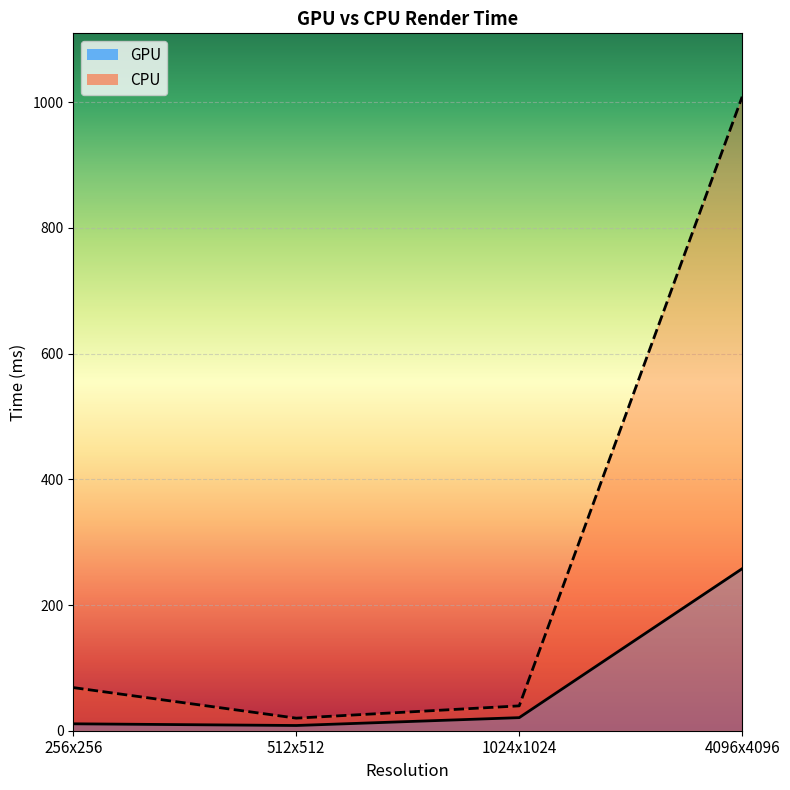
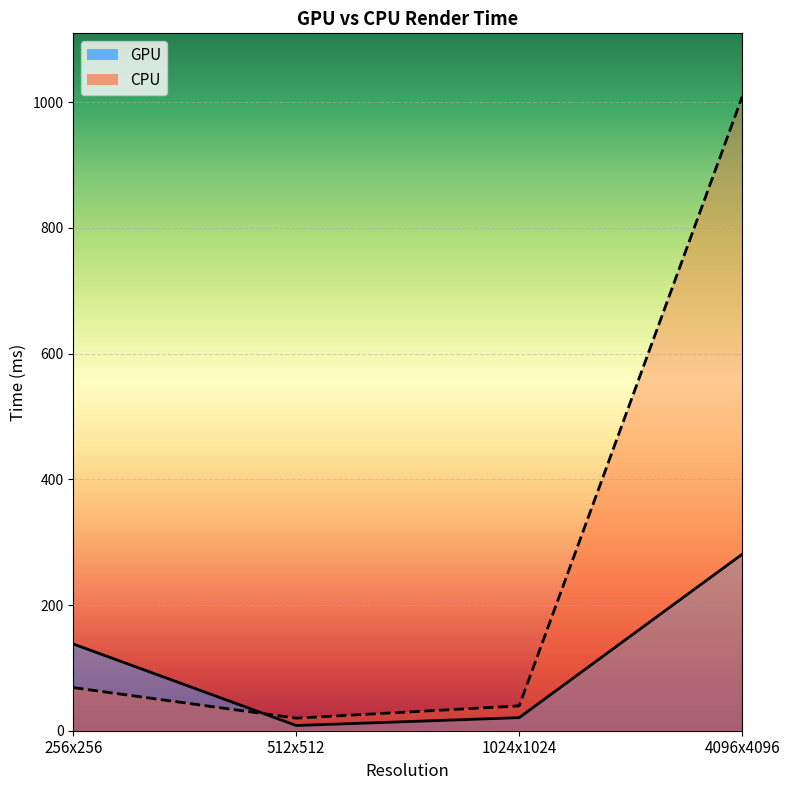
  {
    "GPU": {
-     "256x256": 10,
+     "256x256": 140,
      "512x512": 10,
      "1024x1024": 20,
-     "4096x4096": 260
+     "4096x4096": 280
    },
    "CPU": {
      "256x256": 70,
      "512x512": 20,
      "1024x1024": 40,
      "4096x4096": 1010
    }
  }
